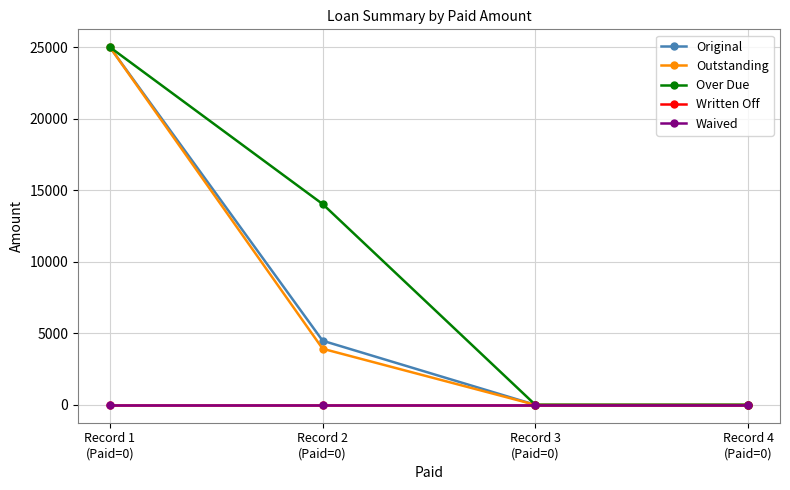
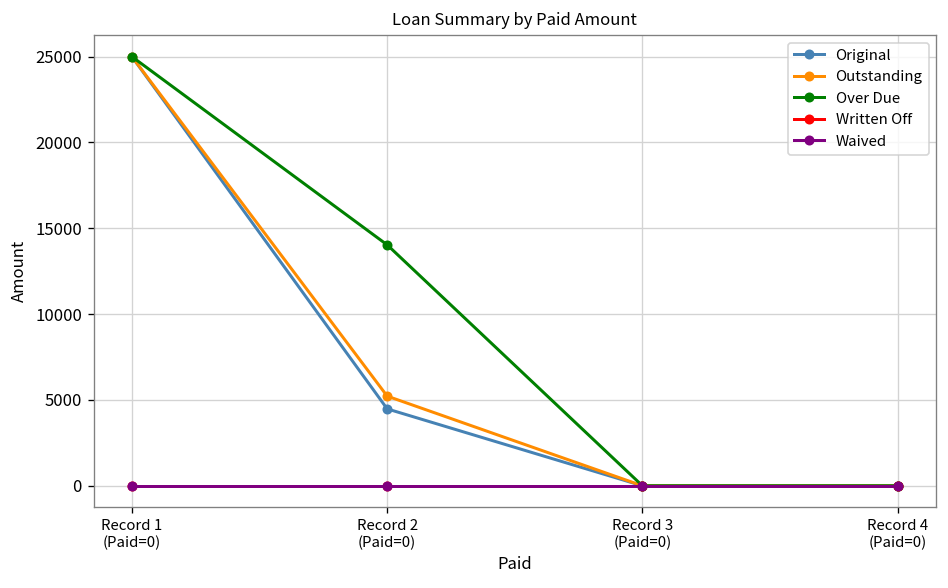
  {
    "Original": {
      "Record 2 (Paid=0)": 4500
    },
    "Outstanding": {
-     "Record 2 (Paid=0)": 3900
+     "Record 2 (Paid=0)": 5200
    },
    "Over Due": {
      "Record 2 (Paid=0)": 14000
    },
    "Waived": {
      "Record 1 (Paid=0)": 0,
      "Record 2 (Paid=0)": 0
    }
  }
